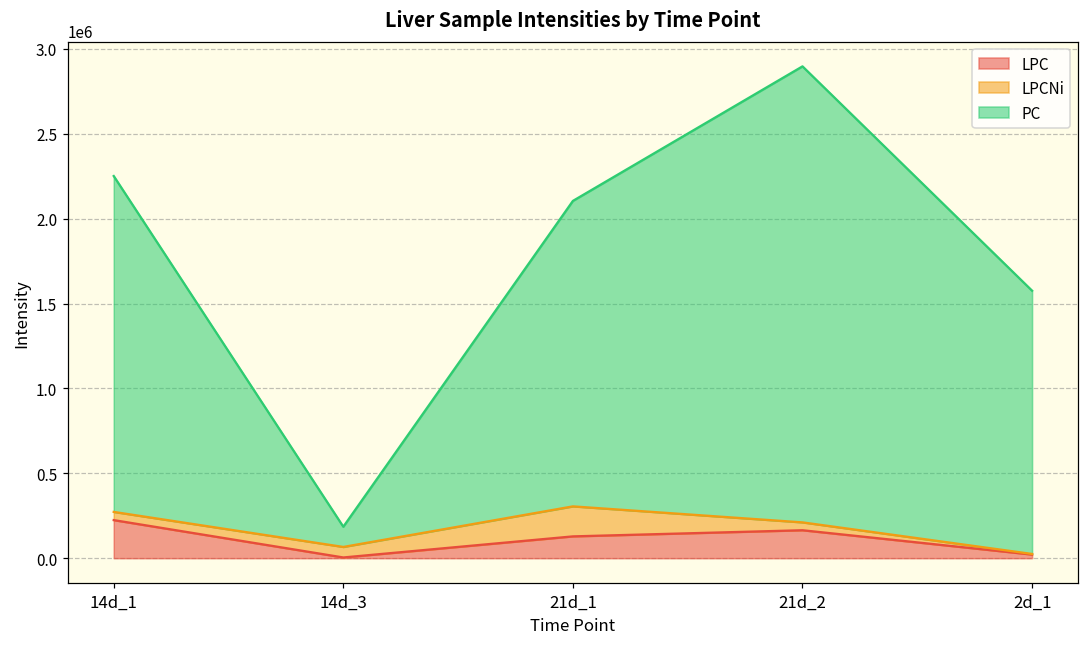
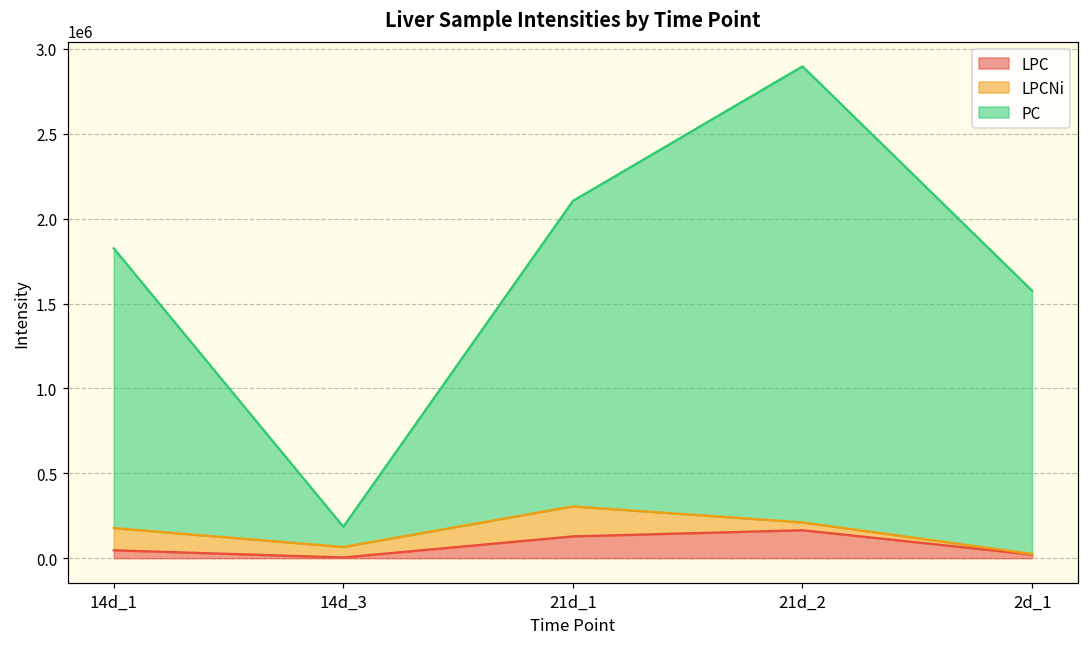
  {
    "LPC": {
-     "14d_1": 220000,
+     "14d_1": 50000,
      "14d_3": 0,
      "21d_1": 130000,
      "21d_2": 160000
    },
    "LPCNi": {
-     "14d_1": 50000,
+     "14d_1": 130000,
      "14d_3": 60000,
      "21d_1": 180000,
      "21d_2": 50000
    },
    "PC": {
-     "14d_1": 1980000,
+     "14d_1": 1650000,
      "14d_3": 120000,
      "21d_1": 1800000,
      "21d_2": 2690000,
      "2d_1": 1550000
    }
  }
